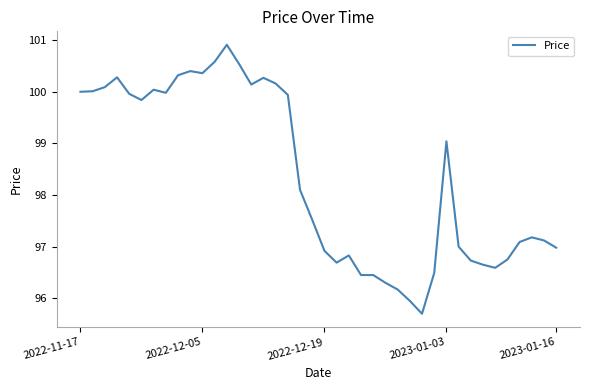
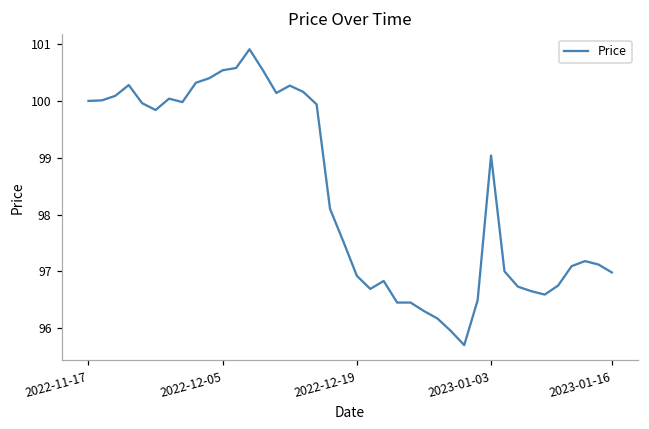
  {
    "2022-11-17": 100.0,
-   "2022-12-05": 100.4,
+   "2022-12-05": 100.5,
    "2022-12-19": 96.9,
    "2023-01-03": 99.0,
    "2023-01-16": 97.0
  }
